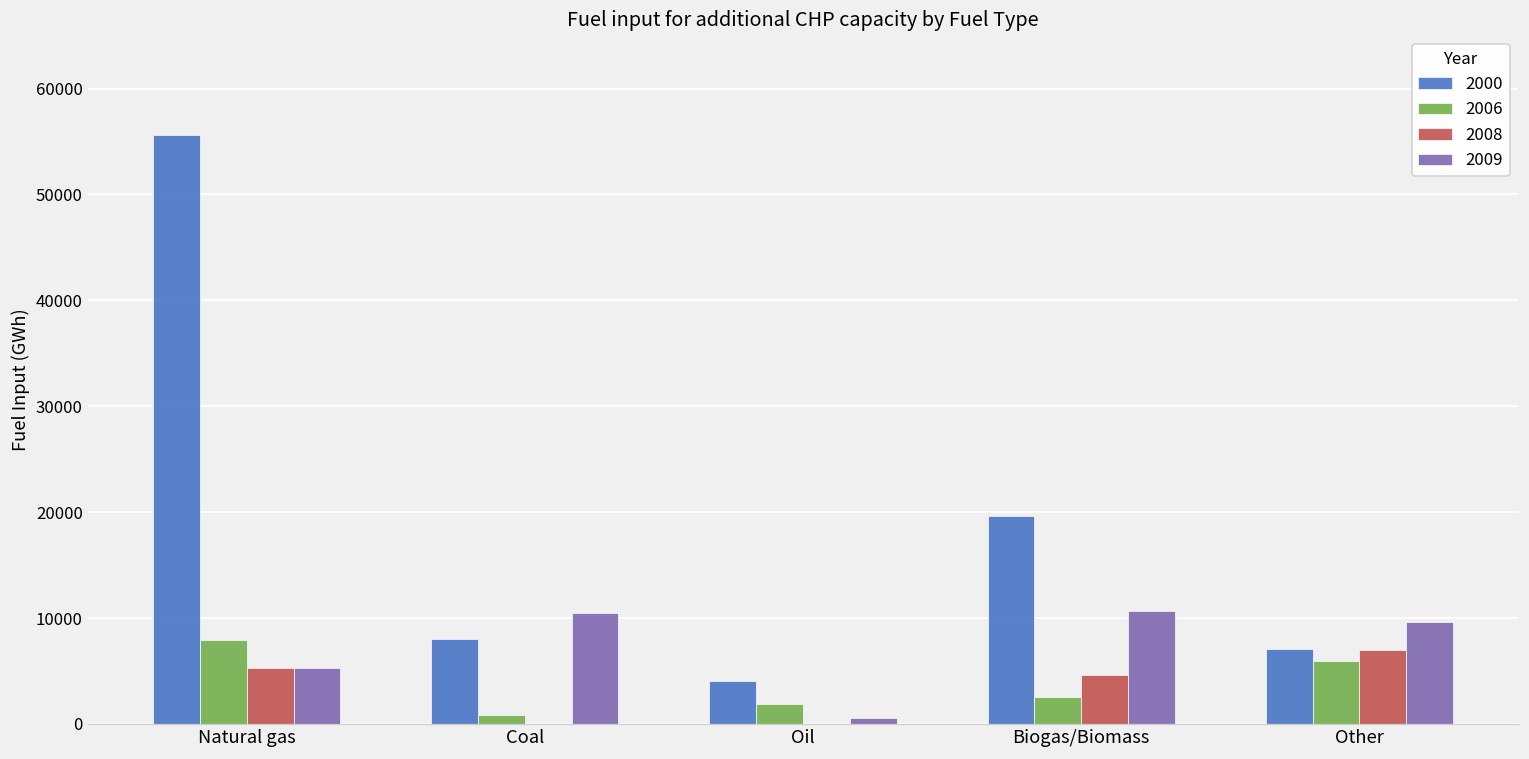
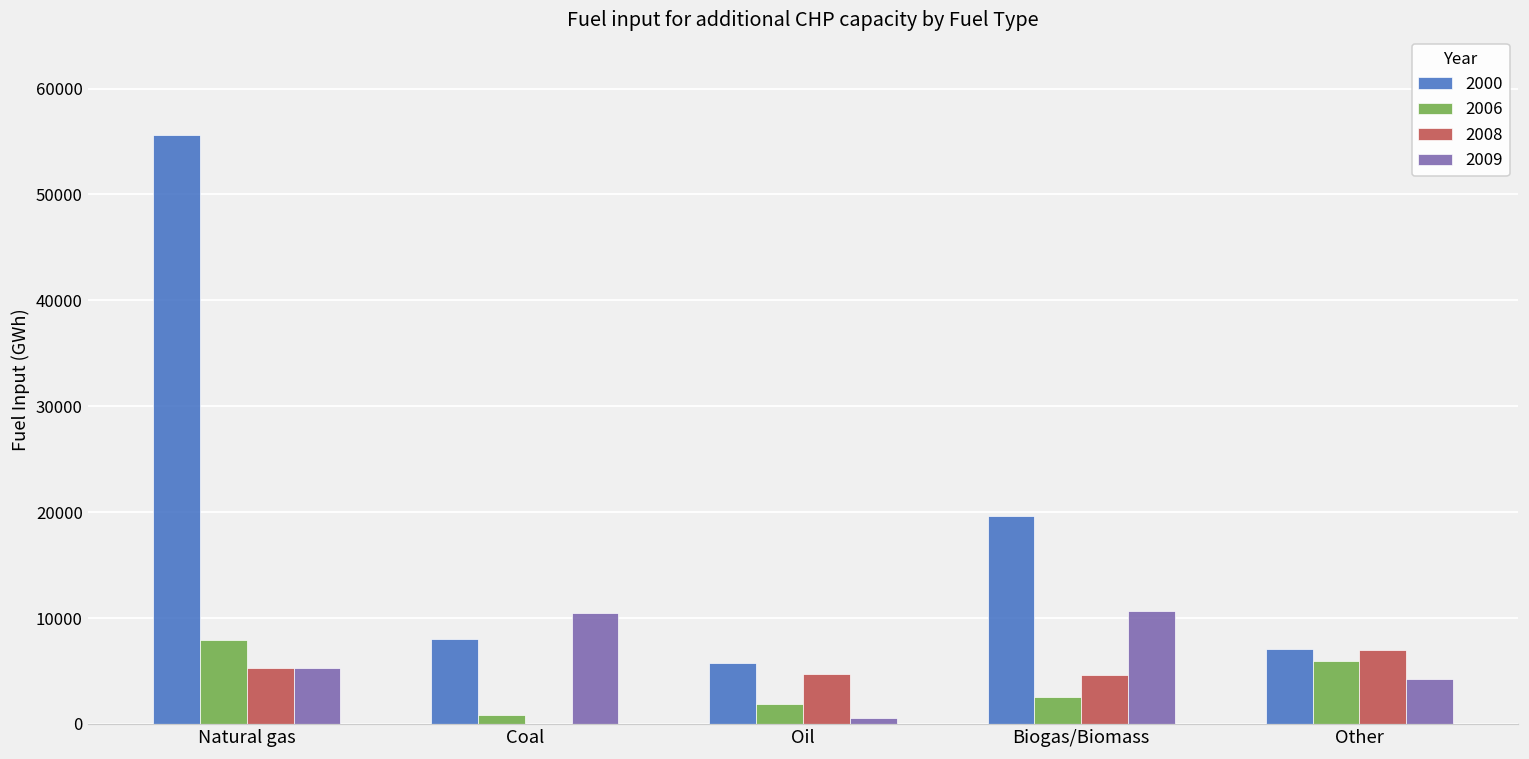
  {
    "2000": {
      "Natural gas": 56000,
      "Coal": 8000,
-     "Oil": 4000,
+     "Oil": 6000,
      "Biogas/Biomass": 20000,
      "Other": 7000
    },
    "2006": {
      "Natural gas": 8000,
      "Coal": 1000,
      "Oil": 2000,
      "Biogas/Biomass": 3000,
      "Other": 6000
    },
    "2008": {
      "Natural gas": 5000,
      "Coal": 0,
-     "Oil": 0,
+     "Oil": 5000,
      "Biogas/Biomass": 5000,
      "Other": 7000
    },
    "2009": {
      "Natural gas": 5000,
      "Coal": 11000,
      "Oil": 1000,
      "Biogas/Biomass": 11000,
-     "Other": 10000
+     "Other": 4000
    }
  }
